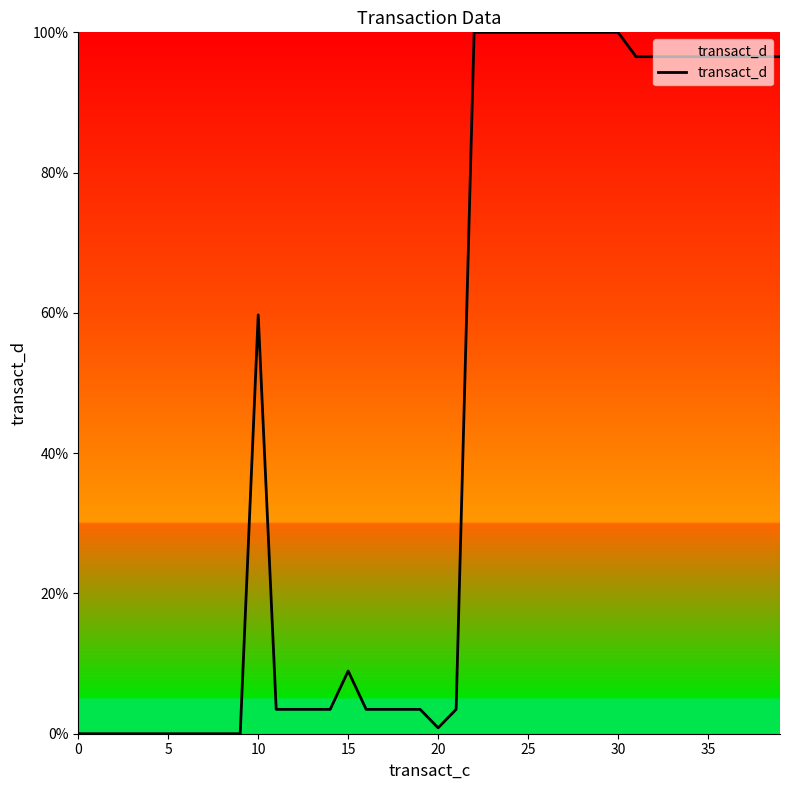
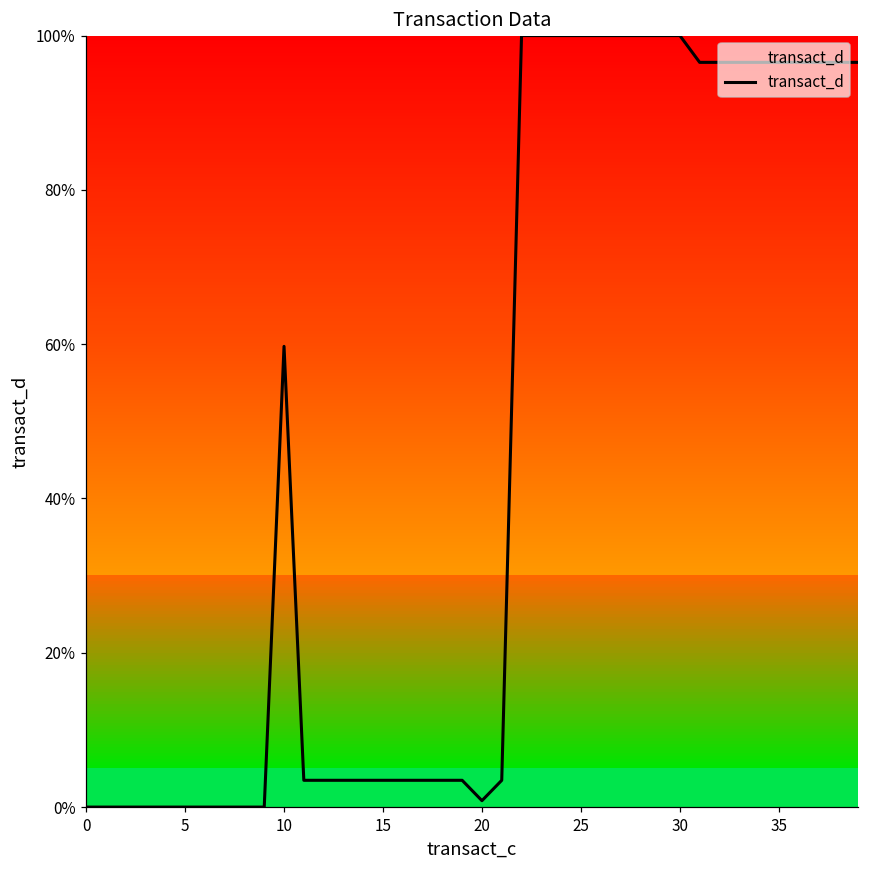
  {
    "0": "0%",
    "5": "0%",
    "10": "60%",
-   "15": "9%",
+   "15": "3%",
    "20": "1%",
    "25": "100%",
    "30": "100%"
  }
